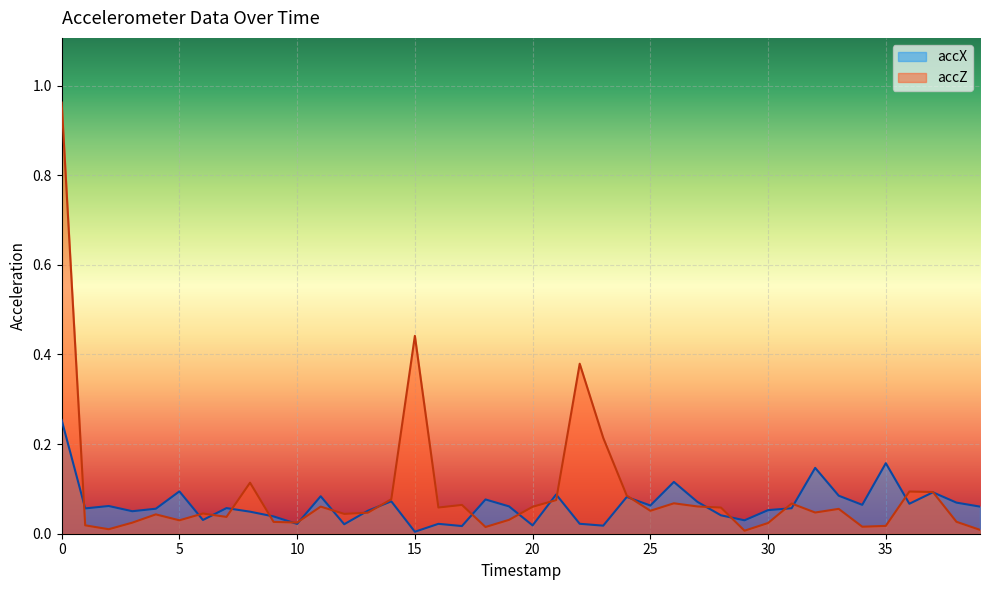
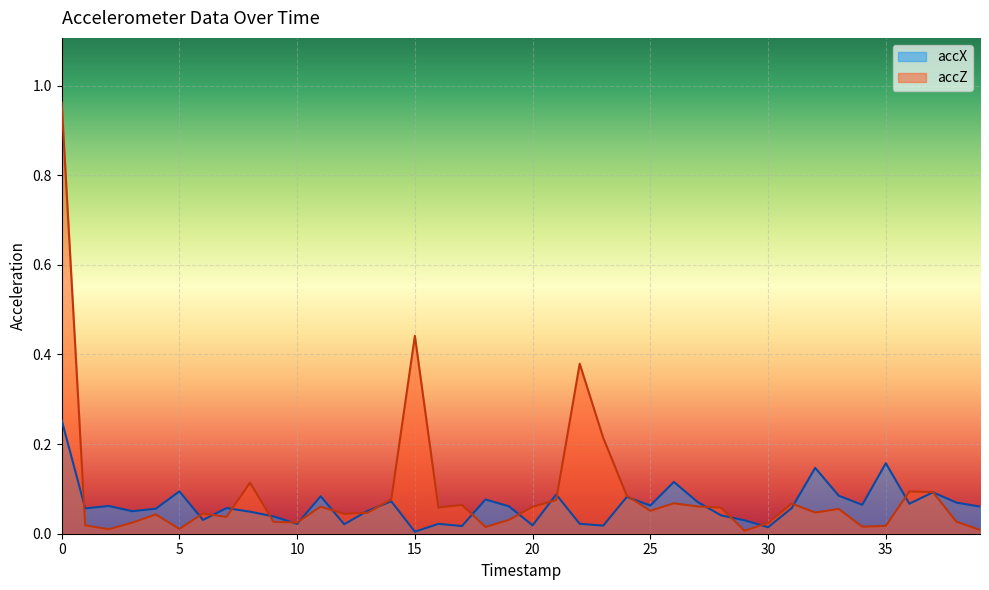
  {
    "accX": {
      "0": 0.25,
      "5": 0.09,
      "15": 0.00,
      "20": 0.02,
      "25": 0.06,
-     "30": 0.05,
+     "30": 0.01,
      "35": 0.16
    },
    "accZ": {
      "0": 0.96,
-     "5": 0.03,
+     "5": 0.01,
      "15": 0.44,
      "20": 0.06,
      "25": 0.05,
      "30": 0.02,
      "35": 0.02
    }
  }
